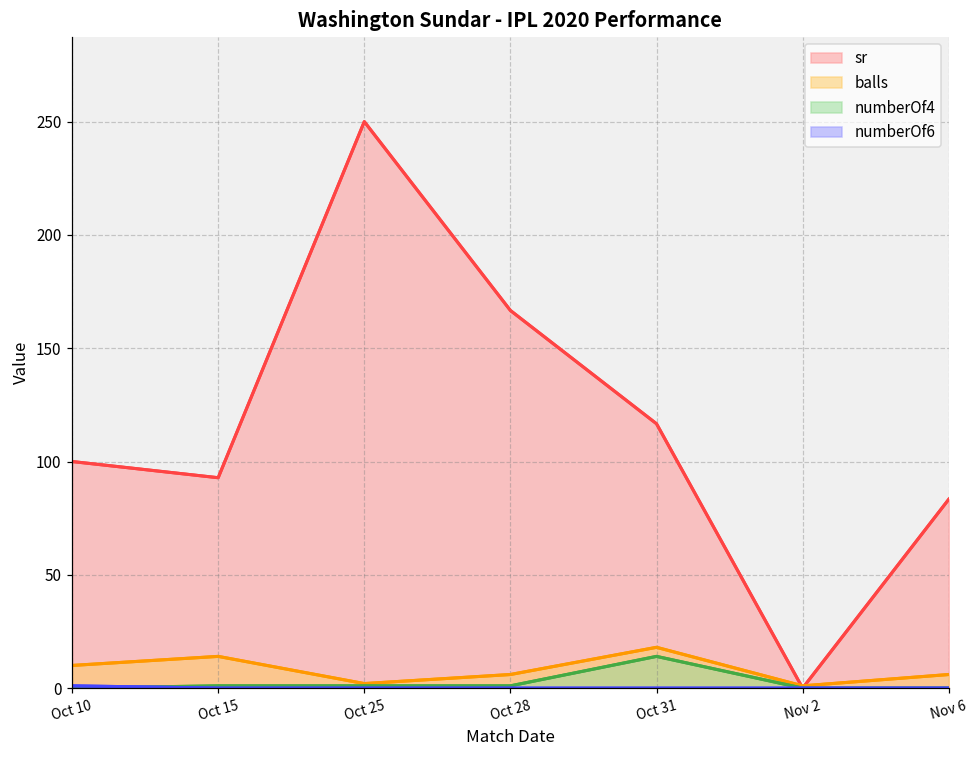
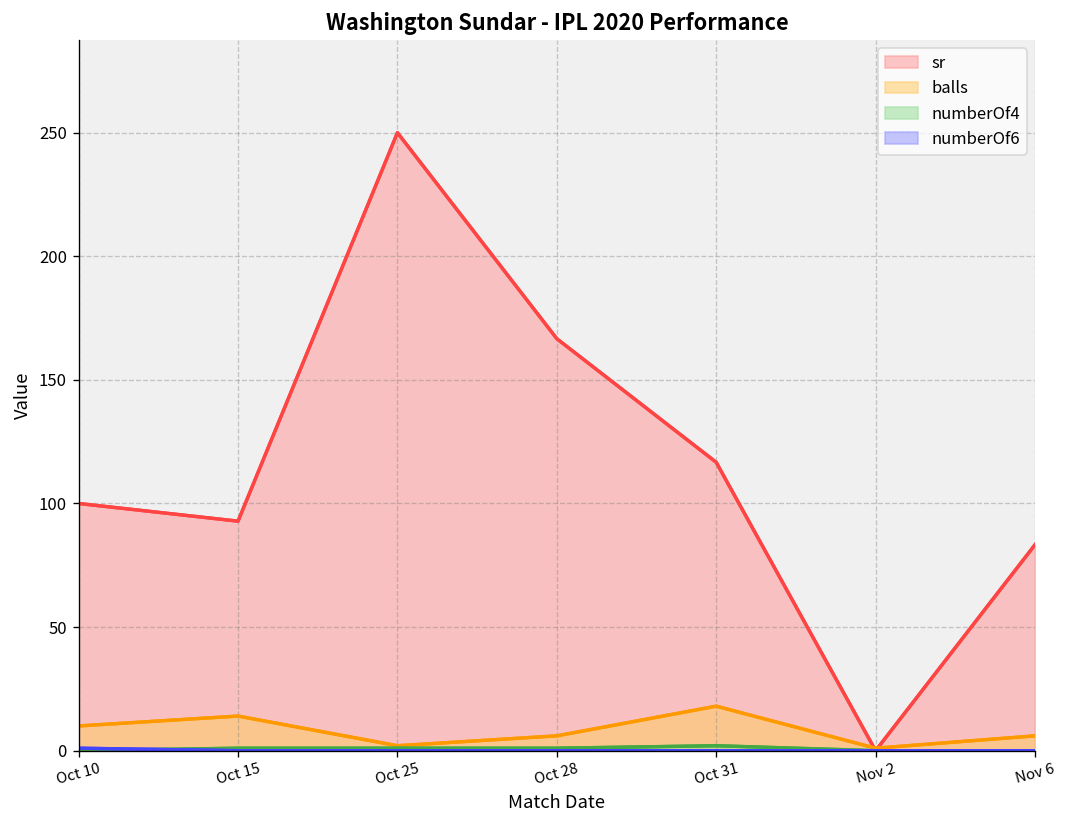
  {
    "numberOf4": {
-     "Oct 31": 14
+     "Oct 31": 2
    },
    "numberOf6": {
      "Oct 31": 0
    }
  }
